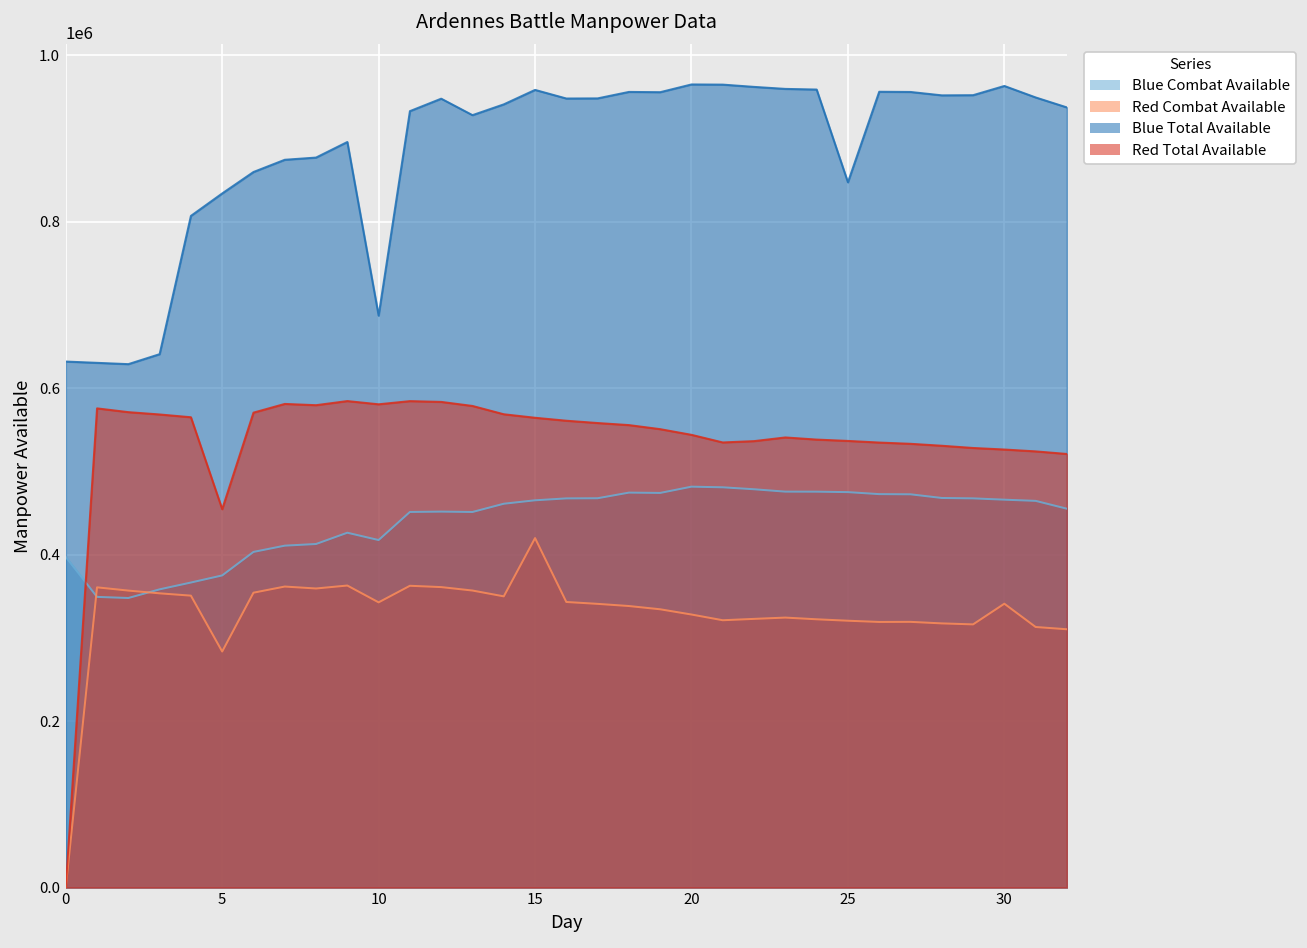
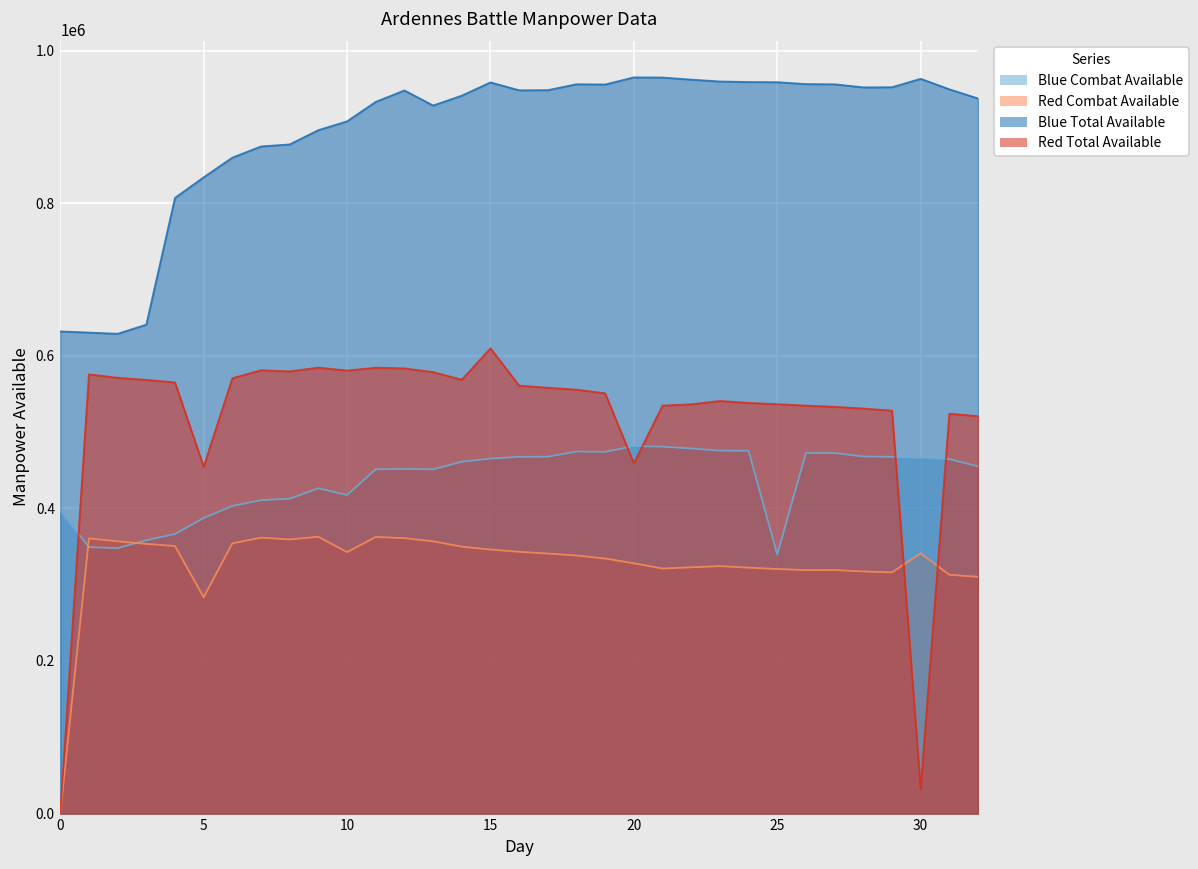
  {
    "Blue Combat Available": {
      "0": 400000,
-     "5": 380000,
+     "5": 390000,
      "10": 420000,
      "15": 470000,
      "20": 480000,
-     "25": 480000,
+     "25": 340000,
      "30": 470000
    },
    "Red Combat Available": {
      "5": 280000,
      "10": 340000,
-     "15": 420000,
+     "15": 350000,
      "20": 330000,
      "25": 320000,
      "30": 340000
    },
    "Blue Total Available": {
      "0": 630000,
      "5": 830000,
-     "10": 690000,
+     "10": 910000,
      "15": 960000,
      "20": 970000,
-     "25": 850000,
+     "25": 960000,
      "30": 960000
    },
    "Red Total Available": {
      "5": 450000,
      "10": 580000,
-     "15": 560000,
-     "20": 540000,
+     "15": 610000,
+     "20": 460000,
      "25": 540000,
-     "30": 530000
+     "30": 30000
    }
  }
